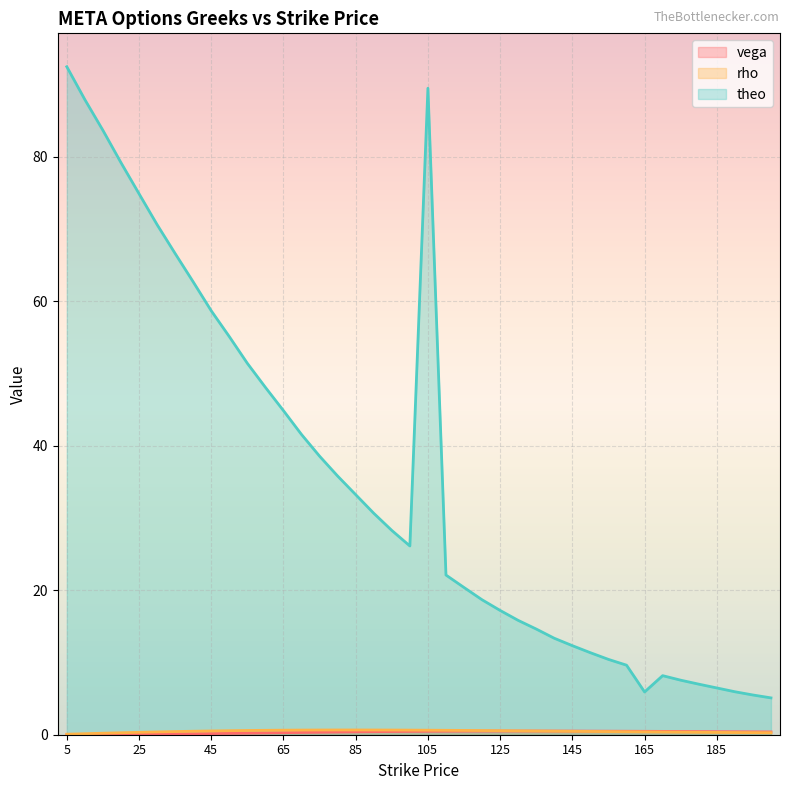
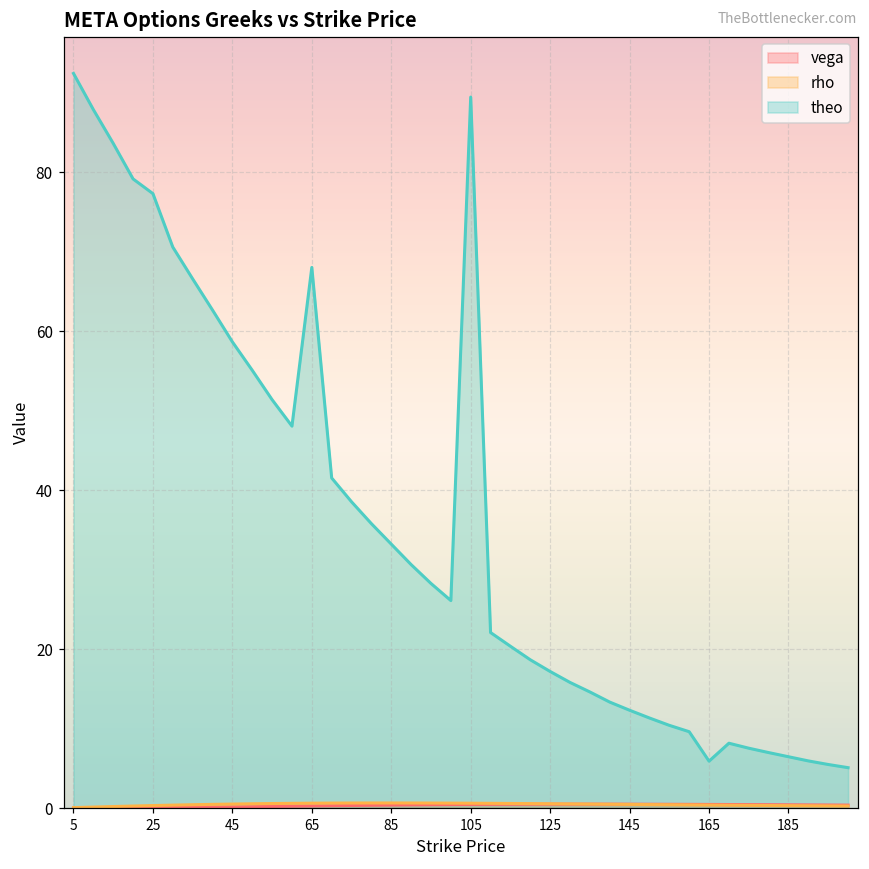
  {
    "theo": {
      "5": 92,
-     "25": 75,
+     "25": 77,
      "45": 59,
-     "65": 45,
+     "65": 68,
      "85": 33,
      "105": 89,
      "125": 17,
      "145": 12,
      "165": 6,
      "185": 6
    }
  }
